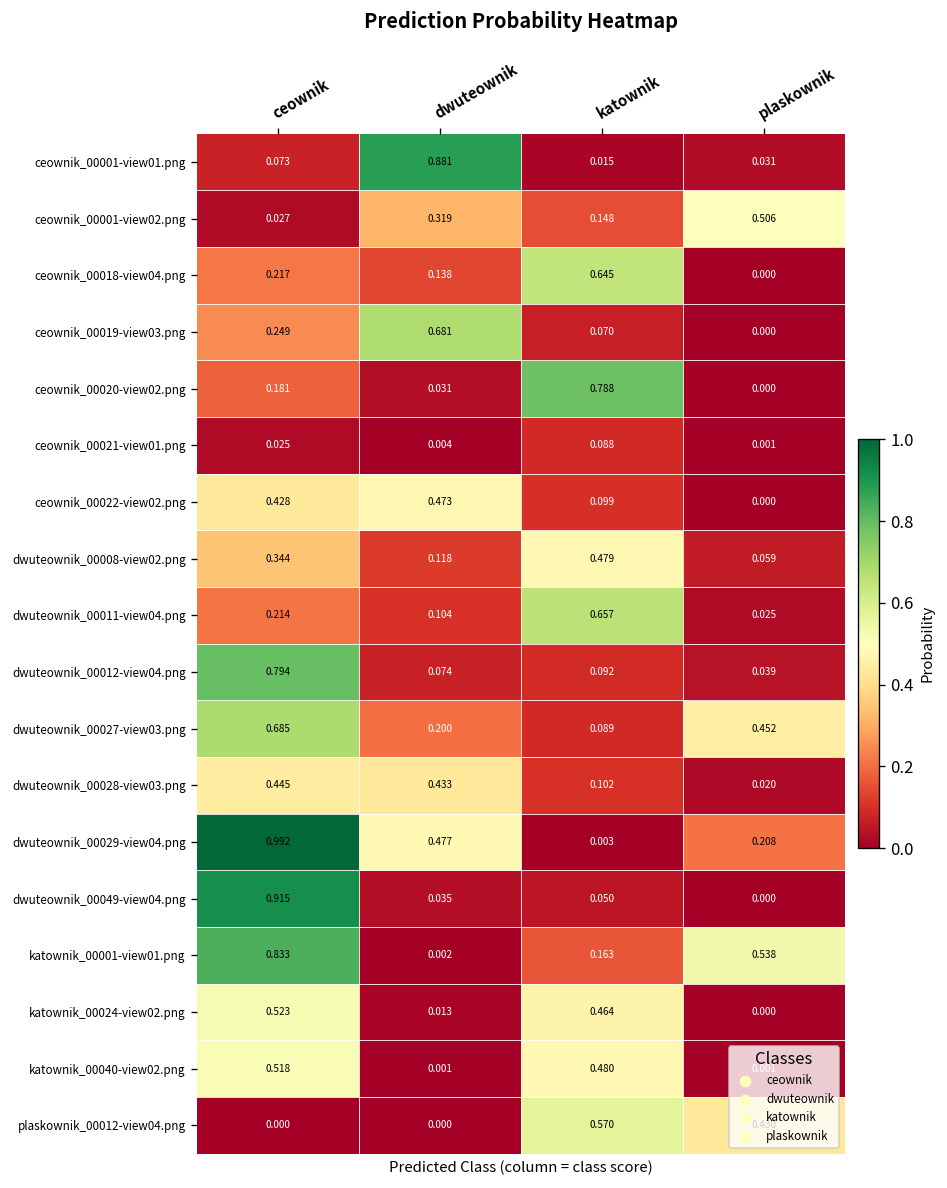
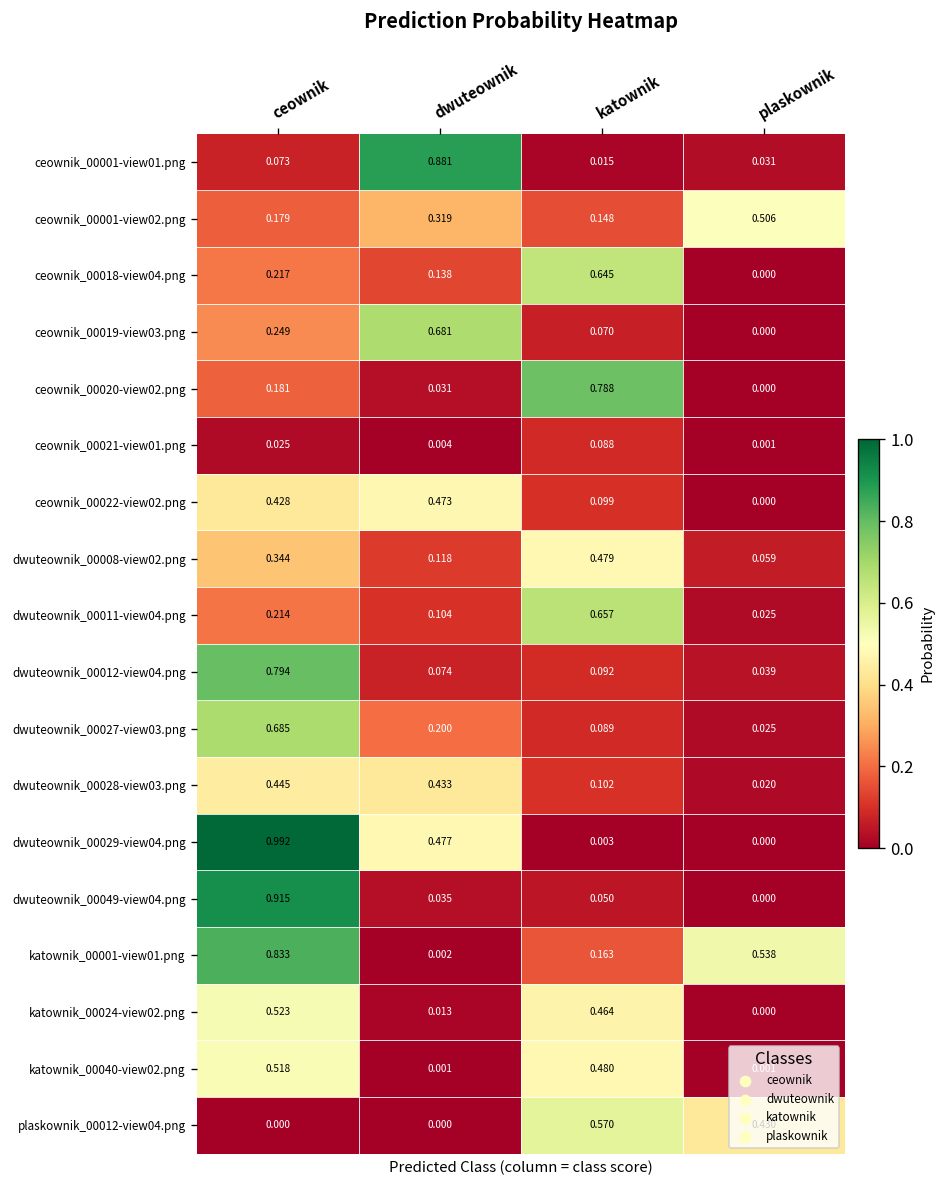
  {
    "ceownik_00001-view01.png": {
      "ceownik": 0.073,
      "dwuteownik": 0.881,
      "katownik": 0.015,
      "plaskownik": 0.031
    },
    "ceownik_00001-view02.png": {
-     "ceownik": 0.027,
+     "ceownik": 0.179,
      "dwuteownik": 0.319,
      "katownik": 0.148,
      "plaskownik": 0.506
    },
    "ceownik_00018-view04.png": {
      "ceownik": 0.217,
      "dwuteownik": 0.138,
      "katownik": 0.645,
      "plaskownik": 0.000
    },
    "ceownik_00019-view03.png": {
      "ceownik": 0.249,
      "dwuteownik": 0.681,
      "katownik": 0.070,
      "plaskownik": 0.000
    },
    "ceownik_00020-view02.png": {
      "ceownik": 0.181,
      "dwuteownik": 0.031,
      "katownik": 0.788,
      "plaskownik": 0.000
    },
    "ceownik_00021-view01.png": {
      "ceownik": 0.025,
      "dwuteownik": 0.004,
      "katownik": 0.088,
      "plaskownik": 0.001
    },
    "ceownik_00022-view02.png": {
      "ceownik": 0.428,
      "dwuteownik": 0.473,
      "katownik": 0.099,
      "plaskownik": 0.000
    },
    "dwuteownik_00008-view02.png": {
      "ceownik": 0.344,
      "dwuteownik": 0.118,
      "katownik": 0.479,
      "plaskownik": 0.059
    },
    "dwuteownik_00011-view04.png": {
      "ceownik": 0.214,
      "dwuteownik": 0.104,
      "katownik": 0.657,
      "plaskownik": 0.025
    },
    "dwuteownik_00012-view04.png": {
      "ceownik": 0.794,
      "dwuteownik": 0.074,
      "katownik": 0.092,
      "plaskownik": 0.039
    },
    "dwuteownik_00027-view03.png": {
      "ceownik": 0.685,
      "dwuteownik": 0.200,
      "katownik": 0.089,
-     "plaskownik": 0.452
+     "plaskownik": 0.025
    },
    "dwuteownik_00028-view03.png": {
      "ceownik": 0.445,
      "dwuteownik": 0.433,
      "katownik": 0.102,
      "plaskownik": 0.020
    },
    "dwuteownik_00029-view04.png": {
      "ceownik": 0.992,
      "dwuteownik": 0.477,
      "katownik": 0.003,
-     "plaskownik": 0.208
+     "plaskownik": 0.000
    },
    "dwuteownik_00049-view04.png": {
      "ceownik": 0.915,
      "dwuteownik": 0.035,
      "katownik": 0.050,
      "plaskownik": 0.000
    },
    "katownik_00001-view01.png": {
      "ceownik": 0.833,
      "dwuteownik": 0.002,
      "katownik": 0.163,
      "plaskownik": 0.538
    },
    "katownik_00024-view02.png": {
      "ceownik": 0.523,
      "dwuteownik": 0.013,
      "katownik": 0.464,
      "plaskownik": 0.000
    },
    "katownik_00040-view02.png": {
      "ceownik": 0.518,
      "dwuteownik": 0.001,
      "katownik": 0.480
    },
    "plaskownik_00012-view04.png": {
      "ceownik": 0.000,
      "dwuteownik": 0.000,
      "katownik": 0.570
    }
  }
